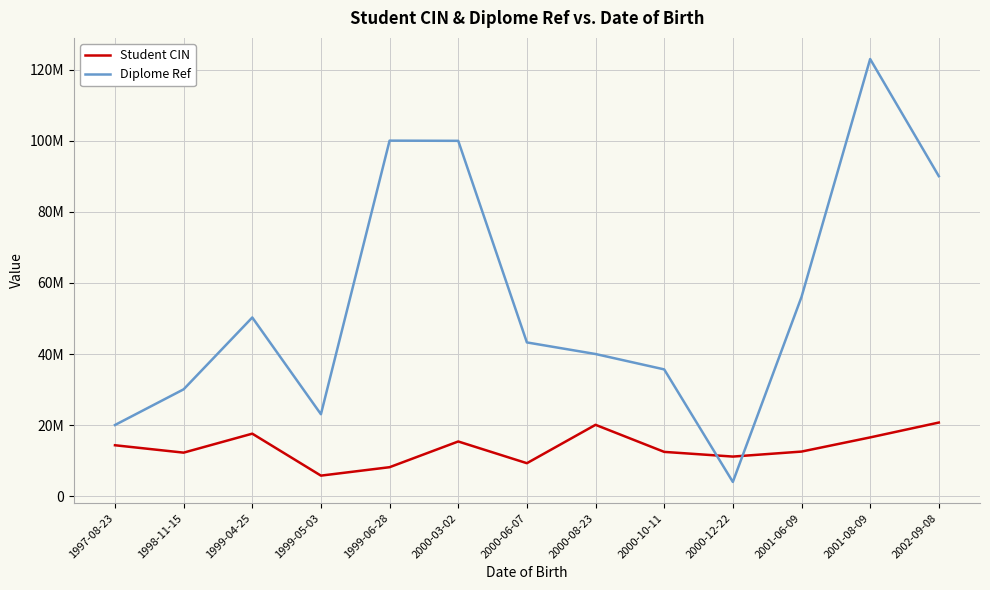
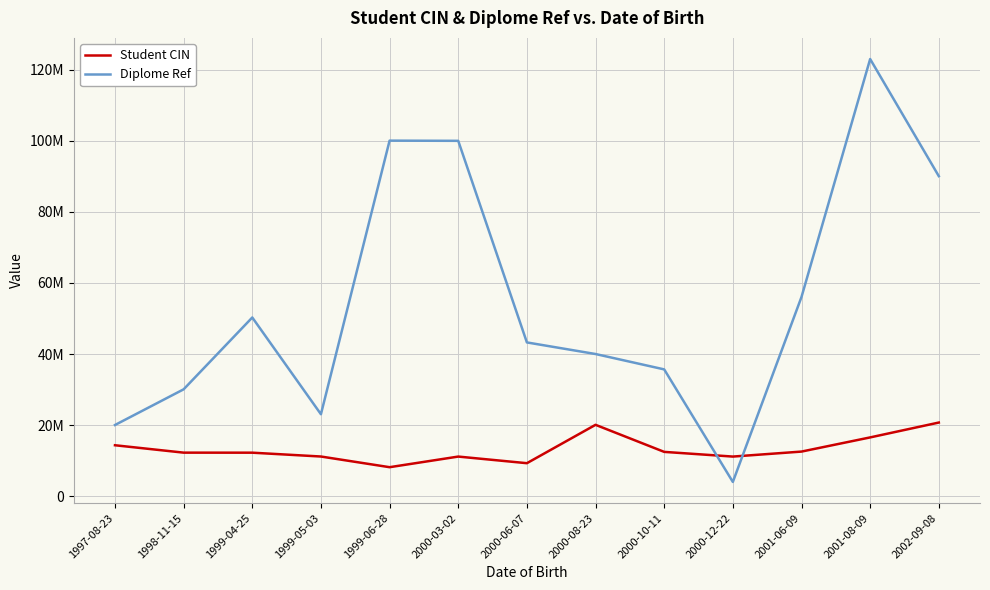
  {
    "Student CIN": {
      "1997-08-23": 14000000,
      "1998-11-15": 12000000,
-     "1999-04-25": 18000000,
-     "1999-05-03": 6000000,
+     "1999-04-25": 12000000,
+     "1999-05-03": 11000000,
      "1999-06-28": 8000000,
-     "2000-03-02": 15000000,
+     "2000-03-02": 11000000,
      "2000-06-07": 9000000,
      "2000-08-23": 20000000,
      "2000-10-11": 12000000,
      "2000-12-22": 11000000,
      "2001-06-09": 13000000,
      "2001-08-09": 17000000,
      "2002-09-08": 21000000
    },
    "Diplome Ref": {
      "1997-08-23": 20000000,
      "1998-11-15": 30000000,
      "1999-04-25": 50000000,
      "1999-05-03": 23000000,
      "1999-06-28": 100000000,
      "2000-03-02": 100000000,
      "2000-06-07": 43000000,
      "2000-08-23": 40000000,
      "2000-10-11": 36000000,
      "2000-12-22": 4000000,
      "2001-06-09": 56000000,
      "2001-08-09": 123000000,
      "2002-09-08": 90000000
    }
  }
